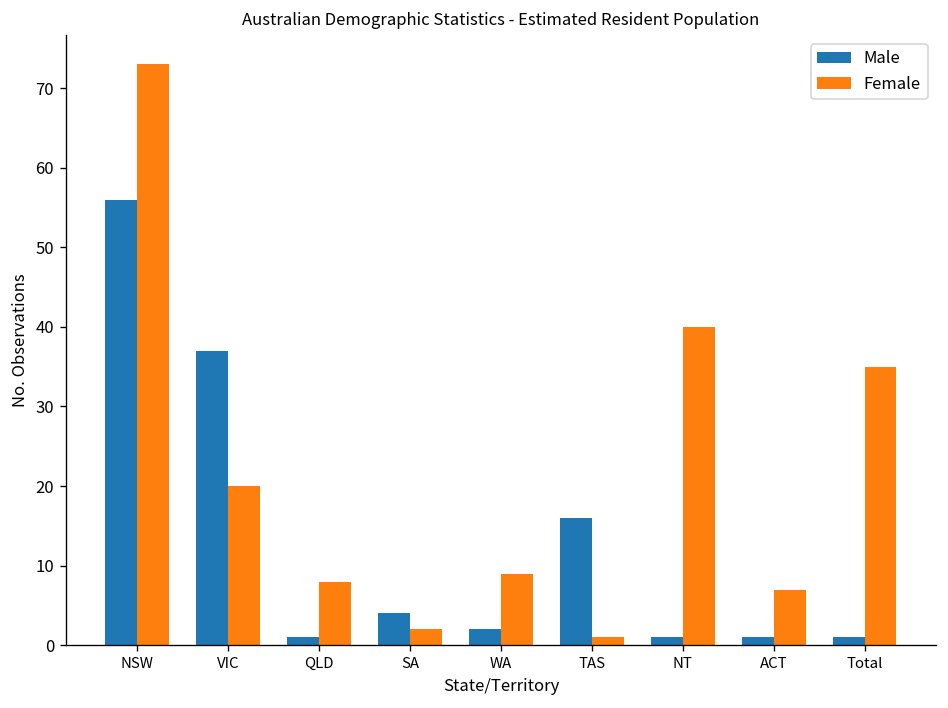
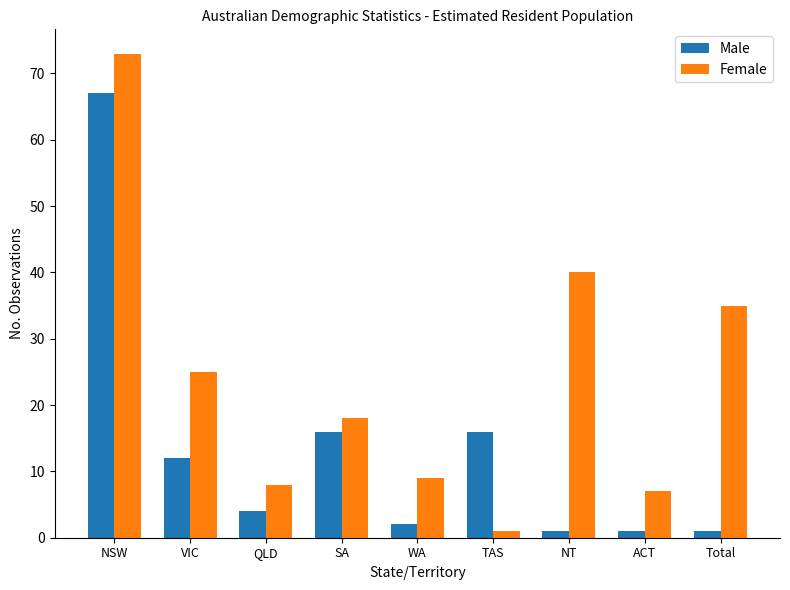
  {
    "Male": {
-     "NSW": 56,
-     "VIC": 37,
-     "QLD": 1,
-     "SA": 4,
+     "NSW": 67,
+     "VIC": 12,
+     "QLD": 4,
+     "SA": 16,
      "WA": 2,
      "TAS": 16,
      "NT": 1,
      "ACT": 1,
      "Total": 1
    },
    "Female": {
      "NSW": 73,
-     "VIC": 20,
+     "VIC": 25,
      "QLD": 8,
-     "SA": 2,
+     "SA": 18,
      "WA": 9,
      "TAS": 1,
      "NT": 40,
      "ACT": 7,
      "Total": 35
    }
  }
